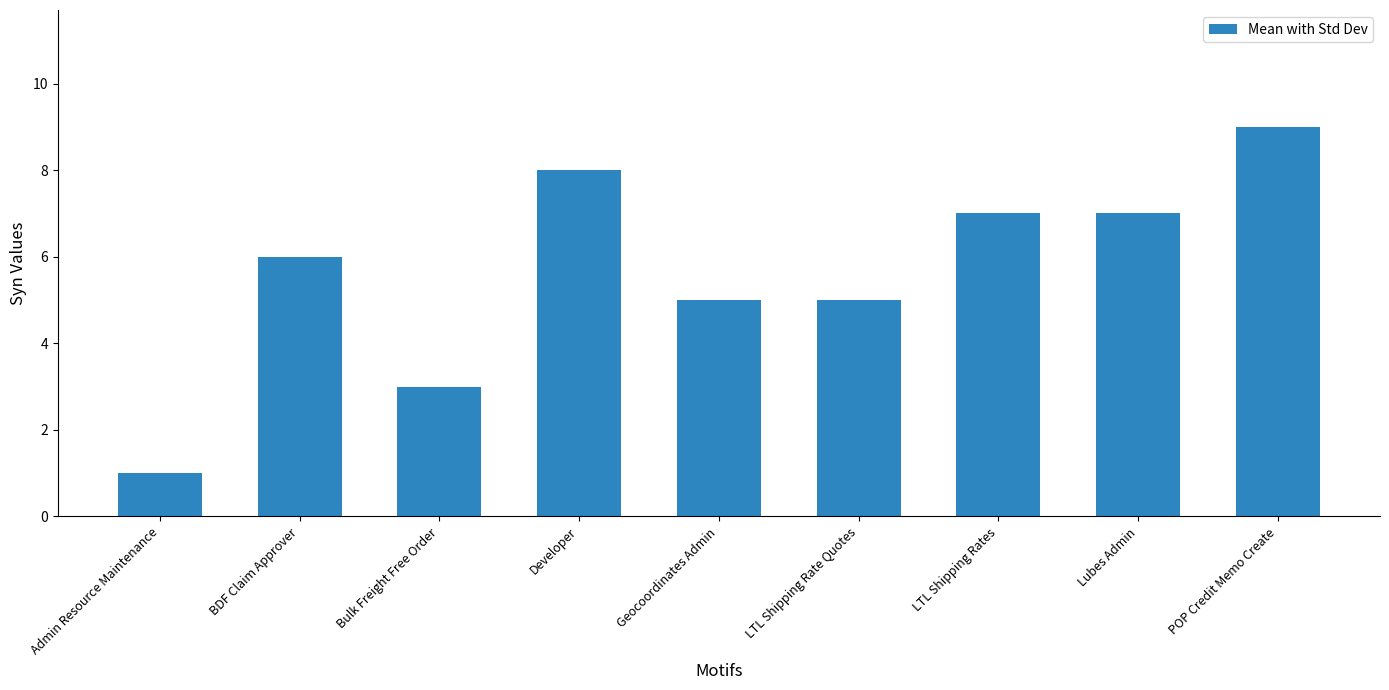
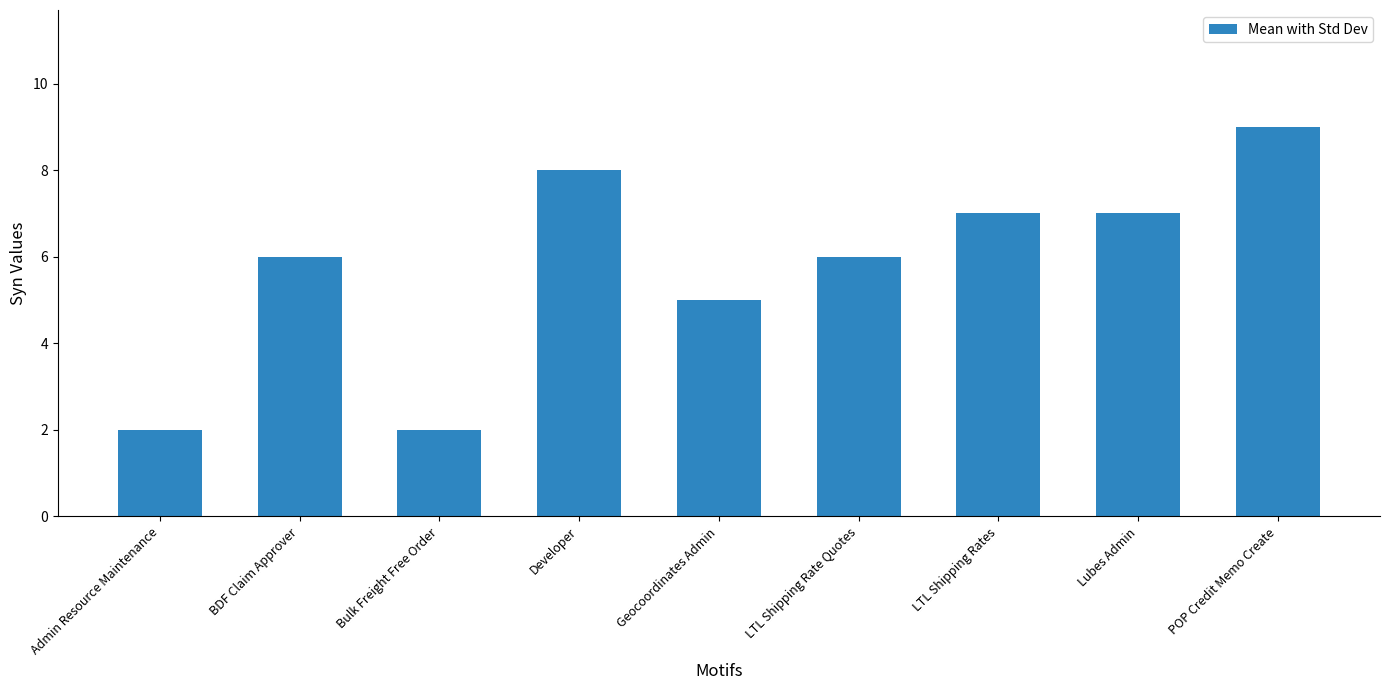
  {
-   "Admin Resource Maintenance": 1,
+   "Admin Resource Maintenance": 2,
    "BDF Claim Approver": 6,
-   "Bulk Freight Free Order": 3,
+   "Bulk Freight Free Order": 2,
    "Developer": 8,
    "Geocoordinates Admin": 5,
-   "LTL Shipping Rate Quotes": 5,
+   "LTL Shipping Rate Quotes": 6,
    "LTL Shipping Rates": 7,
    "Lubes Admin": 7,
    "POP Credit Memo Create": 9
  }
